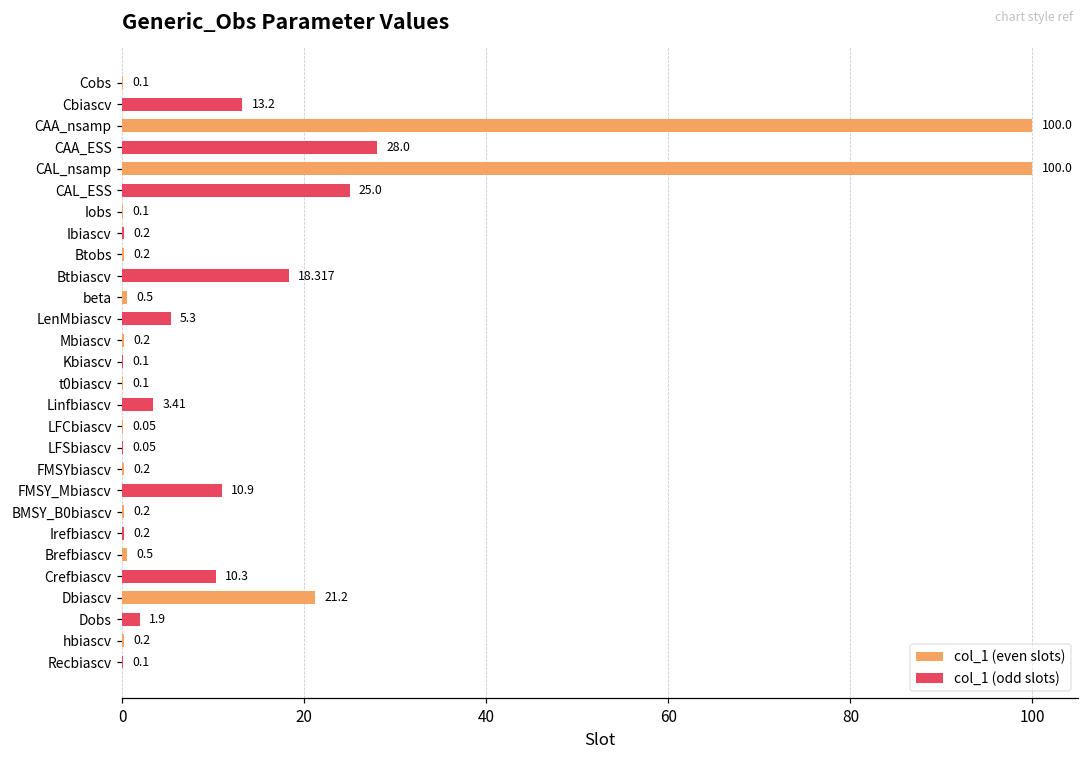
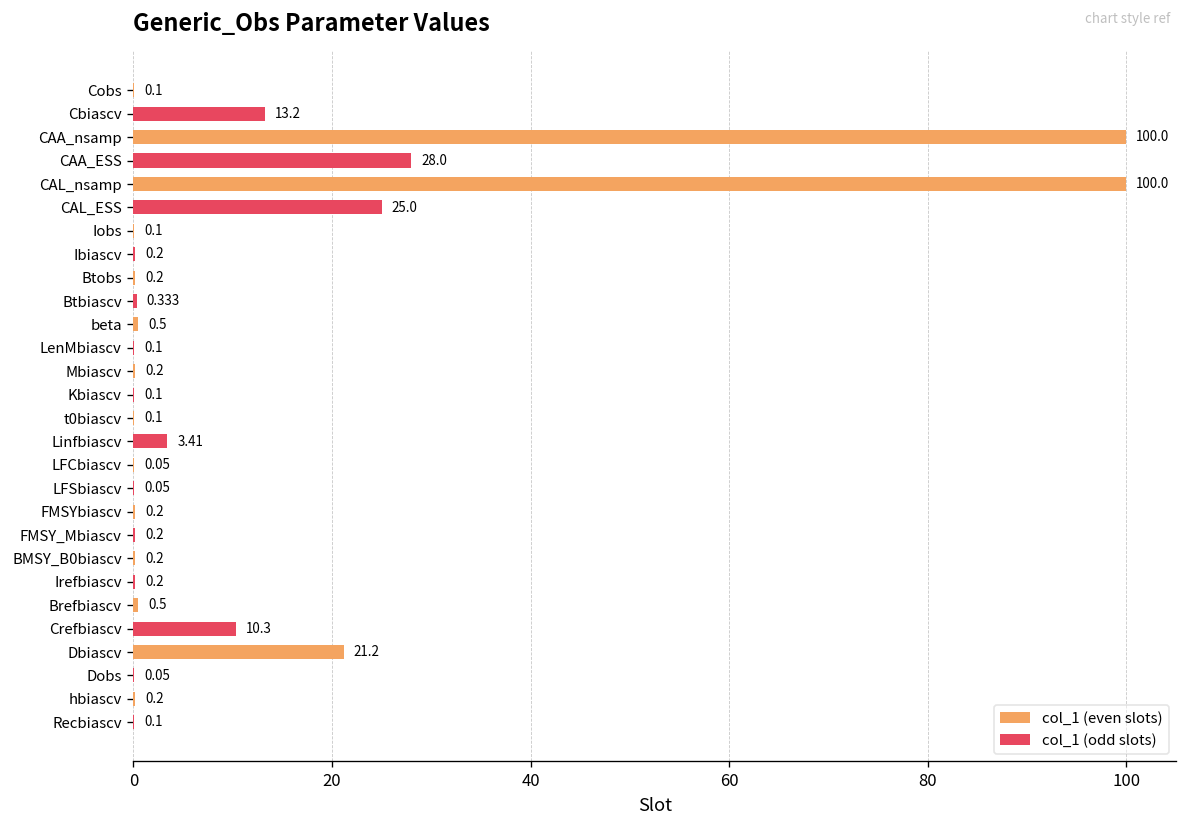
  {
    "col_1 (even slots)": {
      "Cobs": 0.1,
      "CAA_nsamp": 100.0,
      "CAL_nsamp": 100.0,
      "Iobs": 0.1,
      "Btobs": 0.2,
      "beta": 0.5,
      "Mbiascv": 0.2,
      "t0biascv": 0.1,
      "LFCbiascv": 0.05,
      "FMSYbiascv": 0.2,
      "BMSY_B0biascv": 0.2,
      "Brefbiascv": 0.5,
      "Dbiascv": 21.2,
      "hbiascv": 0.2
    },
    "col_1 (odd slots)": {
      "Cbiascv": 13.2,
      "CAA_ESS": 28.0,
      "CAL_ESS": 25.0,
      "Ibiascv": 0.2,
-     "Btbiascv": 18.317,
-     "LenMbiascv": 5.3,
+     "Btbiascv": 0.333,
+     "LenMbiascv": 0.1,
      "Kbiascv": 0.1,
      "Linfbiascv": 3.41,
      "LFSbiascv": 0.05,
-     "FMSY_Mbiascv": 10.9,
+     "FMSY_Mbiascv": 0.2,
      "Irefbiascv": 0.2,
      "Crefbiascv": 10.3,
-     "Dobs": 1.9,
+     "Dobs": 0.05,
      "Recbiascv": 0.1
    }
  }
